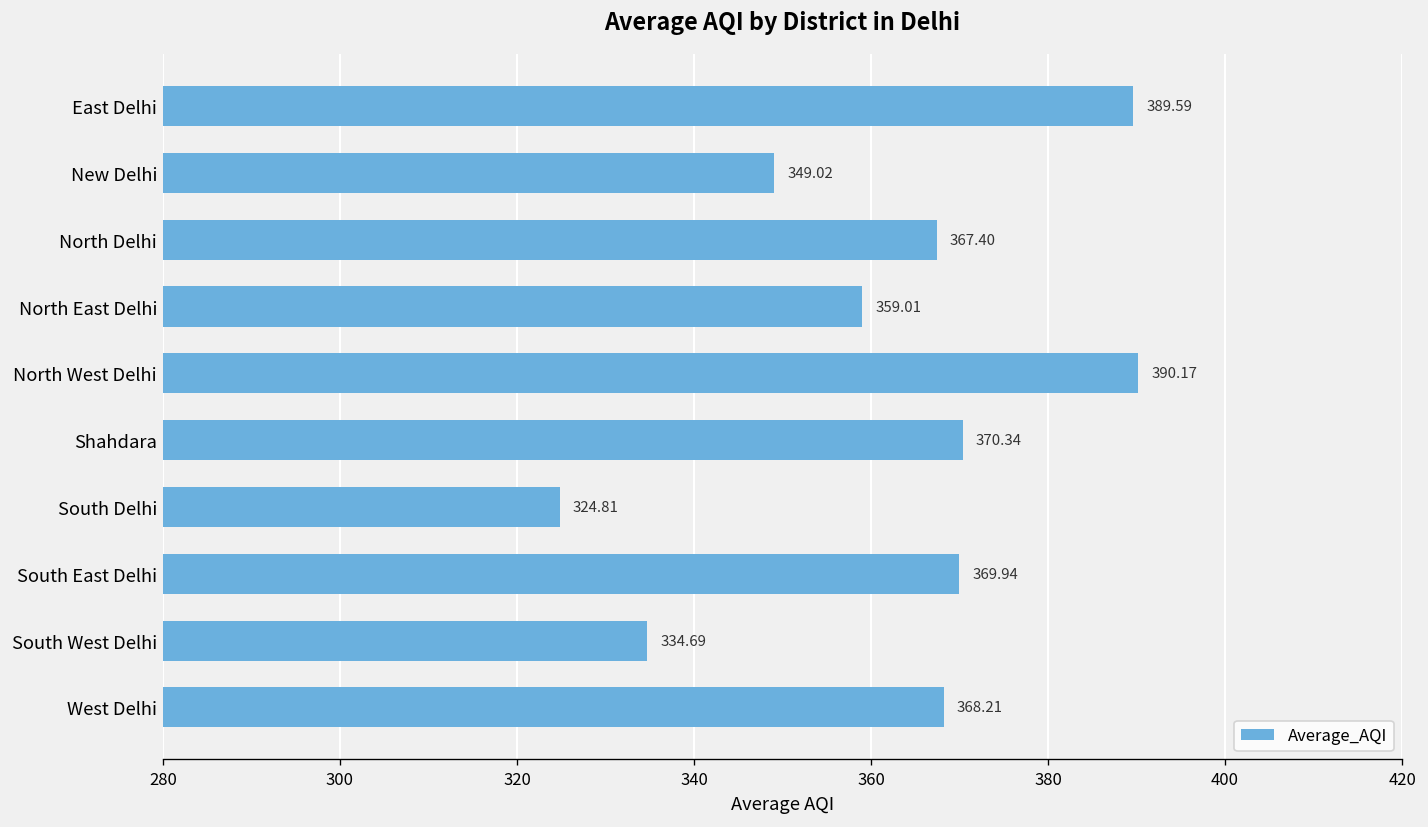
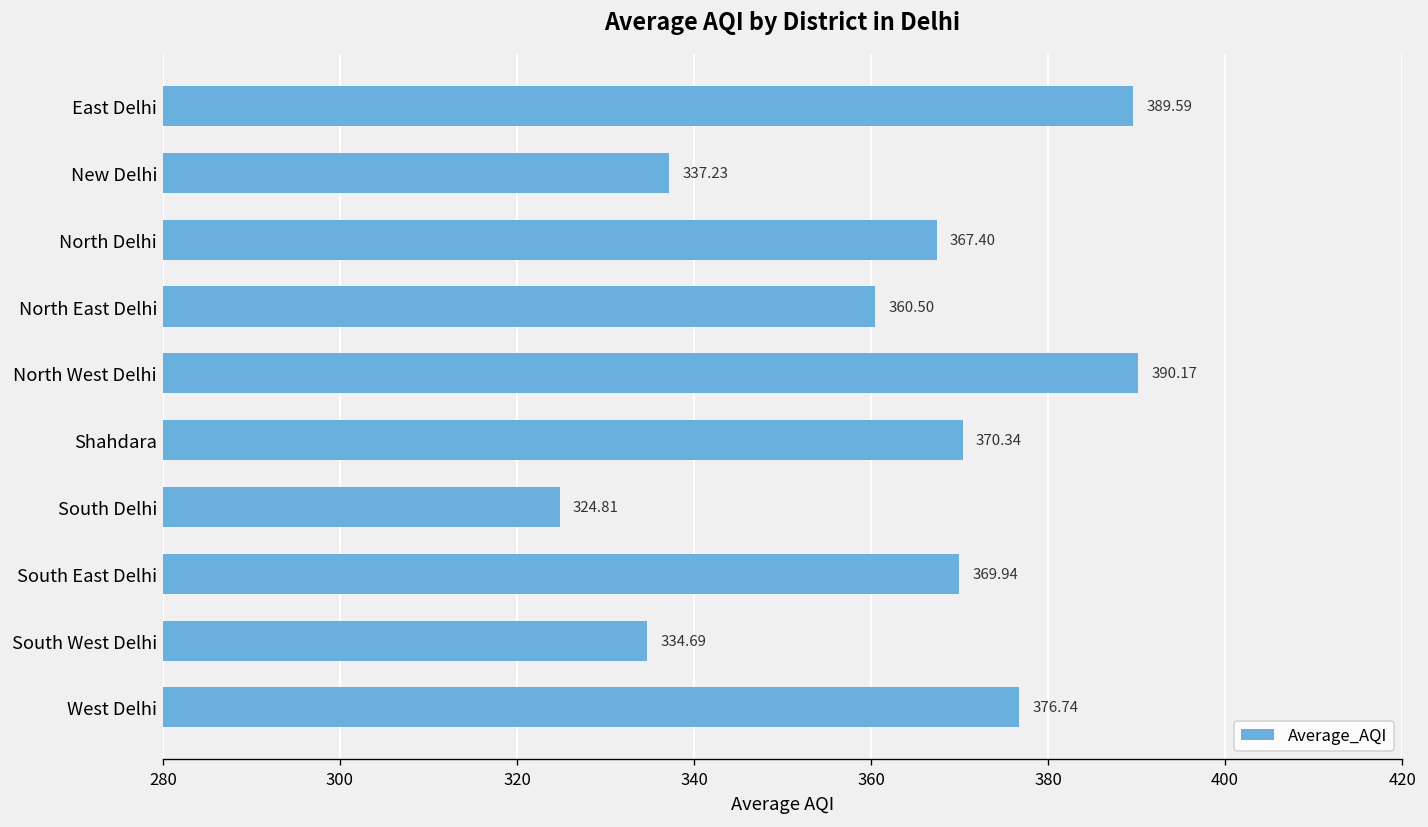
  {
-   "New Delhi": 349.02,
-   "North East Delhi": 359.01,
-   "West Delhi": 368.21
+   "New Delhi": 337.23,
+   "North East Delhi": 360.50,
+   "West Delhi": 376.74
  }
